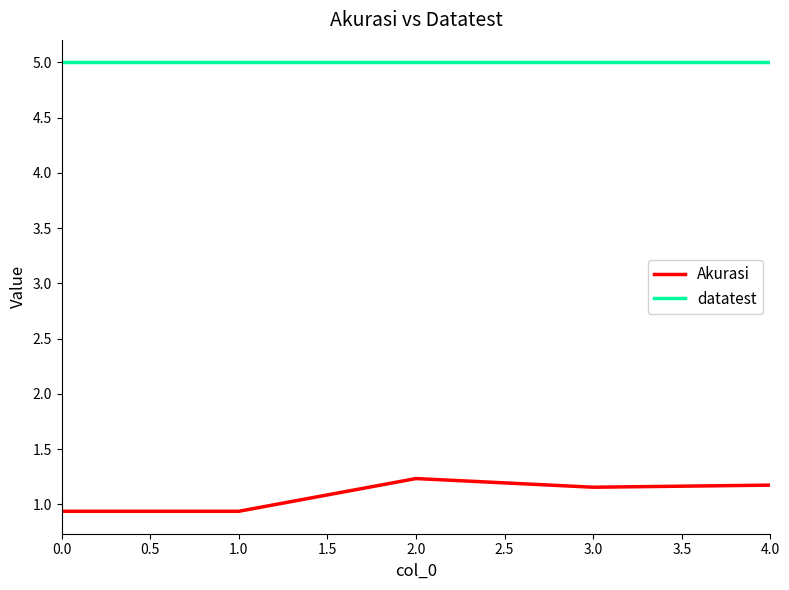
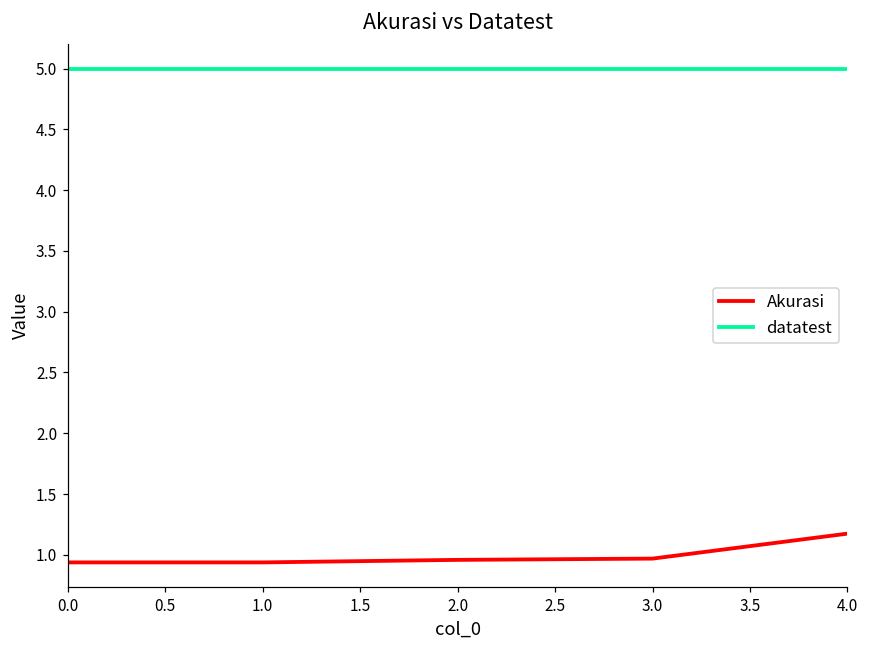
  {
    "Akurasi": {
      "0.0": 0.94,
      "1.0": 0.94,
-     "2.0": 1.23,
-     "3.0": 1.16,
+     "2.0": 0.96,
+     "3.0": 0.97,
      "4.0": 1.17
    },
    "datatest": {
      "0.0": 5.00,
      "1.0": 5.00,
      "2.0": 5.00,
      "3.0": 5.00,
      "4.0": 5.00
    }
  }
